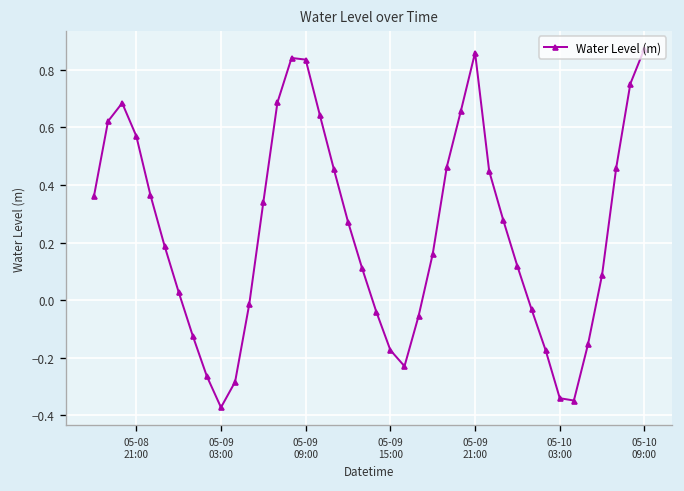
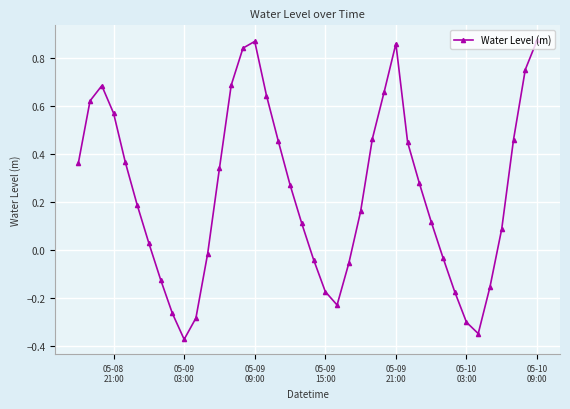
  {
    "05-08 21:00": 0.57,
    "05-09 03:00": -0.37,
-   "05-09 09:00": 0.84,
+   "05-09 09:00": 0.87,
    "05-09 15:00": -0.17,
    "05-09 21:00": 0.86,
-   "05-10 03:00": -0.34
+   "05-10 03:00": -0.30
  }
